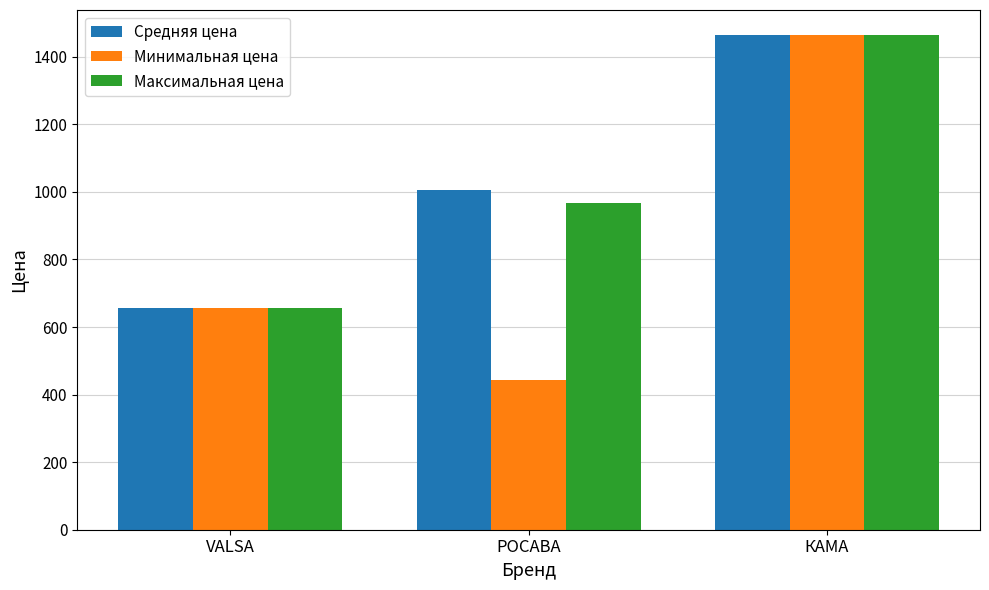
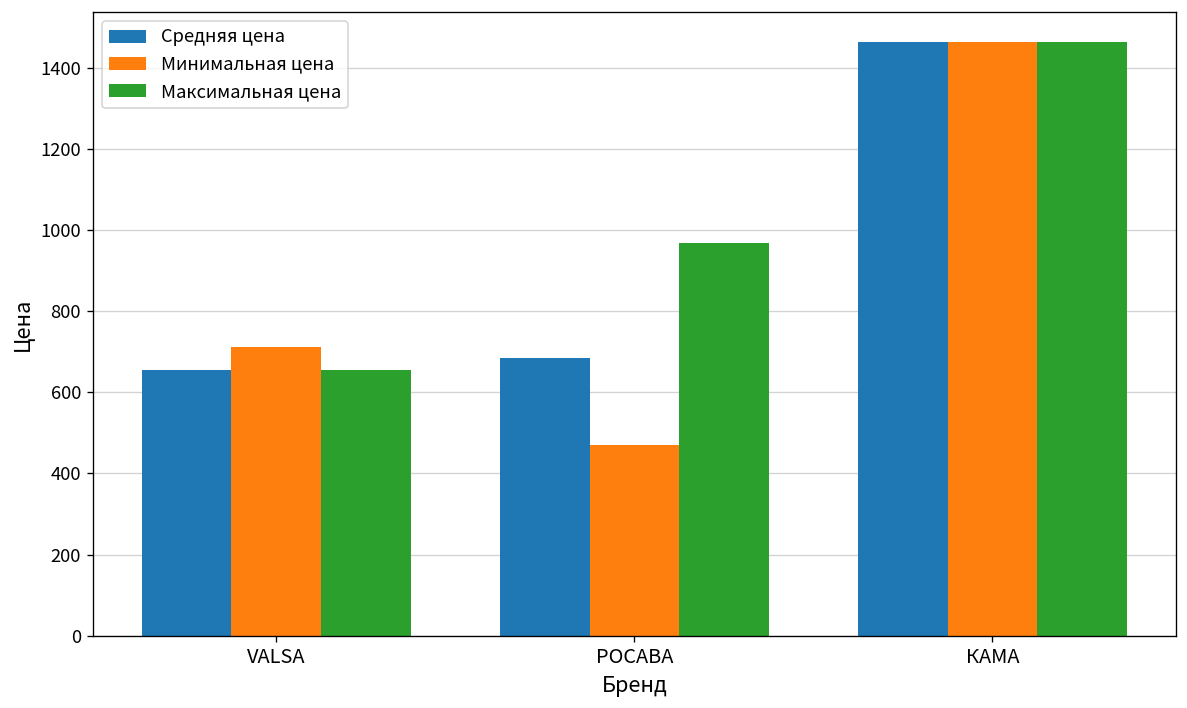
  {
    "Средняя цена": {
      "VALSA": 660,
-     "РОСАВА": 1010,
+     "РОСАВА": 690,
      "КАМА": 1470
    },
    "Минимальная цена": {
-     "VALSA": 660,
-     "РОСАВА": 440,
+     "VALSA": 710,
+     "РОСАВА": 470,
      "КАМА": 1470
    },
    "Максимальная цена": {
      "VALSA": 660,
      "РОСАВА": 970,
      "КАМА": 1470
    }
  }
